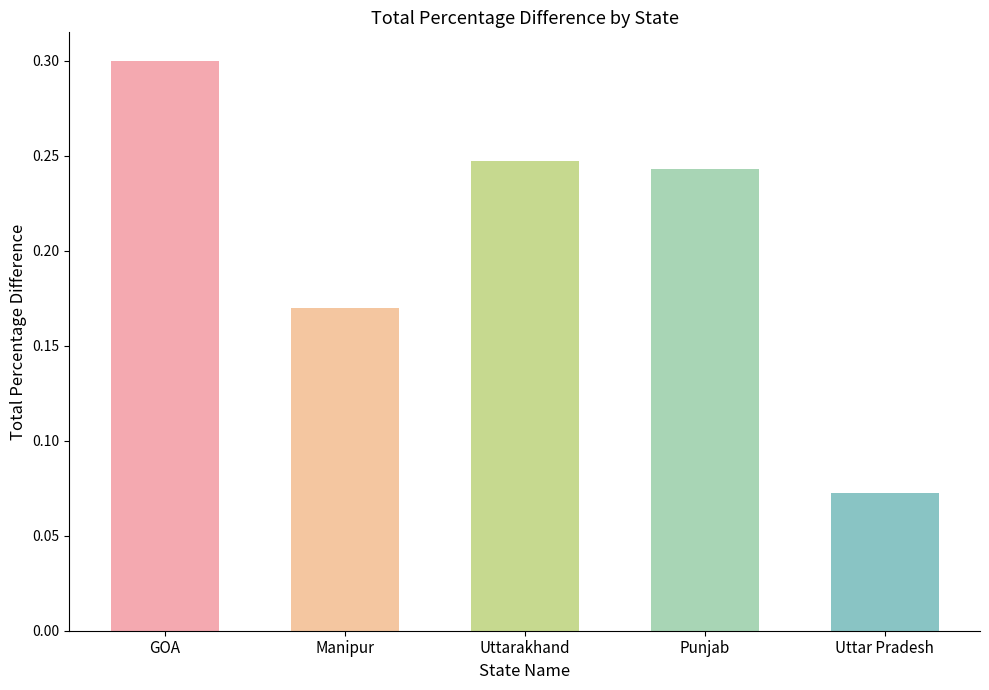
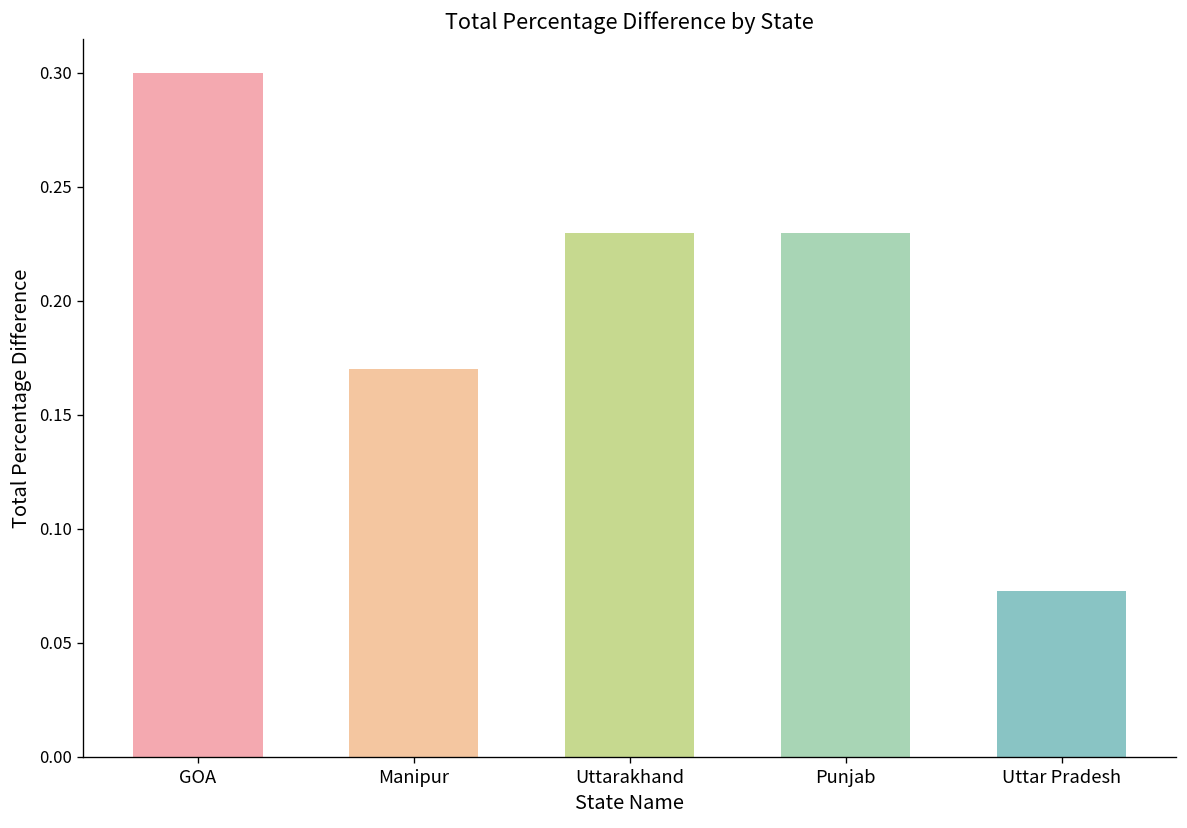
  {
    "GOA": 0.300,
    "Manipur": 0.170,
-   "Uttarakhand": 0.247,
-   "Punjab": 0.243,
+   "Uttarakhand": 0.230,
+   "Punjab": 0.230,
    "Uttar Pradesh": 0.073
  }
